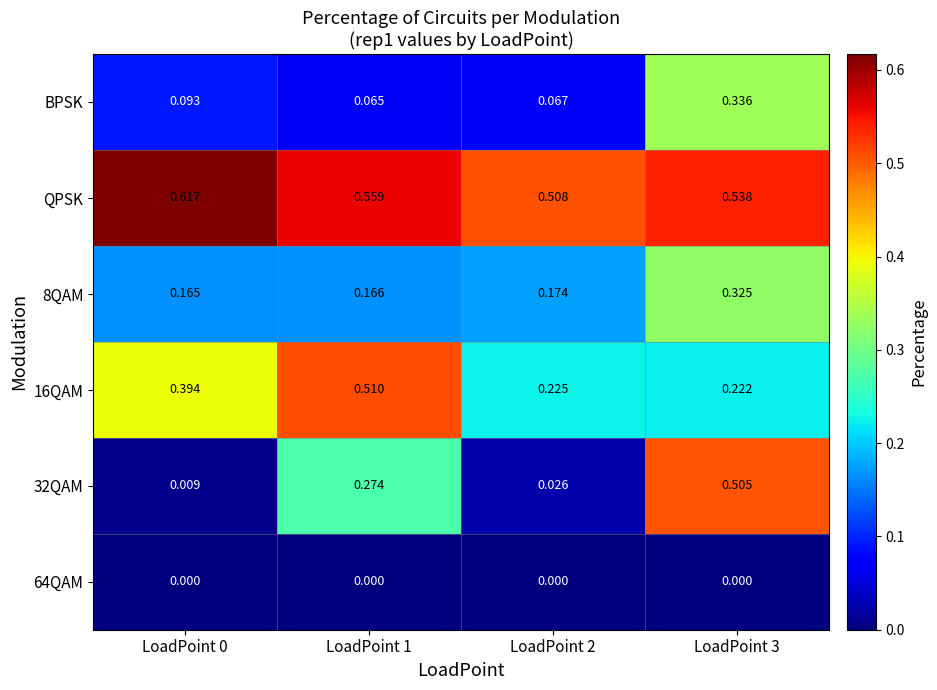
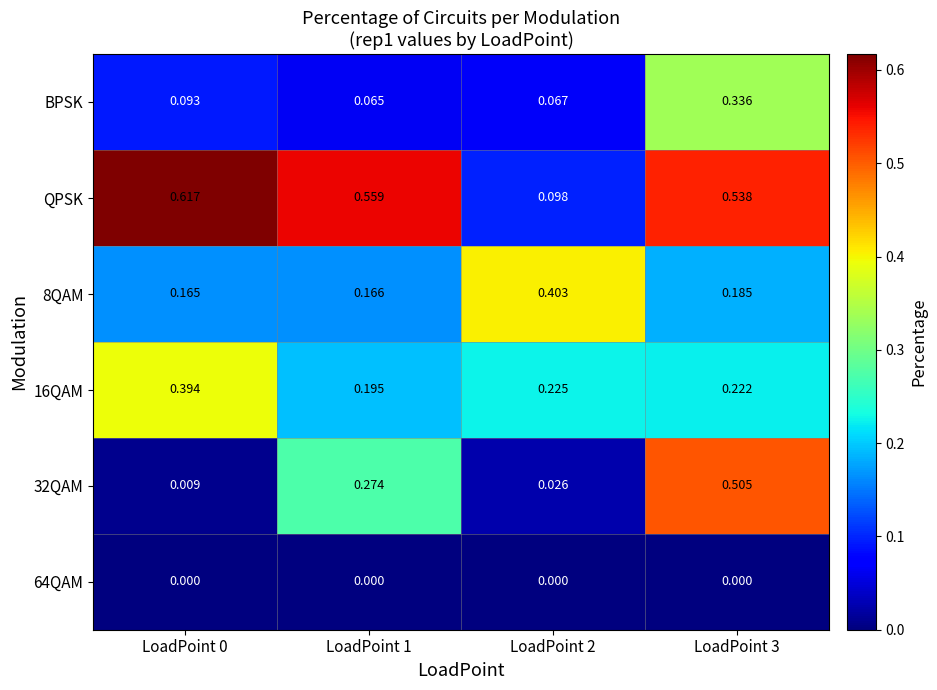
  {
    "BPSK": {
      "LoadPoint 0": 0.093,
      "LoadPoint 1": 0.065,
      "LoadPoint 2": 0.067,
      "LoadPoint 3": 0.336
    },
    "QPSK": {
      "LoadPoint 0": 0.617,
      "LoadPoint 1": 0.559,
-     "LoadPoint 2": 0.508,
+     "LoadPoint 2": 0.098,
      "LoadPoint 3": 0.538
    },
    "8QAM": {
      "LoadPoint 0": 0.165,
      "LoadPoint 1": 0.166,
-     "LoadPoint 2": 0.174,
-     "LoadPoint 3": 0.325
+     "LoadPoint 2": 0.403,
+     "LoadPoint 3": 0.185
    },
    "16QAM": {
      "LoadPoint 0": 0.394,
-     "LoadPoint 1": 0.510,
+     "LoadPoint 1": 0.195,
      "LoadPoint 2": 0.225,
      "LoadPoint 3": 0.222
    },
    "32QAM": {
      "LoadPoint 0": 0.009,
      "LoadPoint 1": 0.274,
      "LoadPoint 2": 0.026,
      "LoadPoint 3": 0.505
    },
    "64QAM": {
      "LoadPoint 0": 0.000,
      "LoadPoint 1": 0.000,
      "LoadPoint 2": 0.000,
      "LoadPoint 3": 0.000
    }
  }
